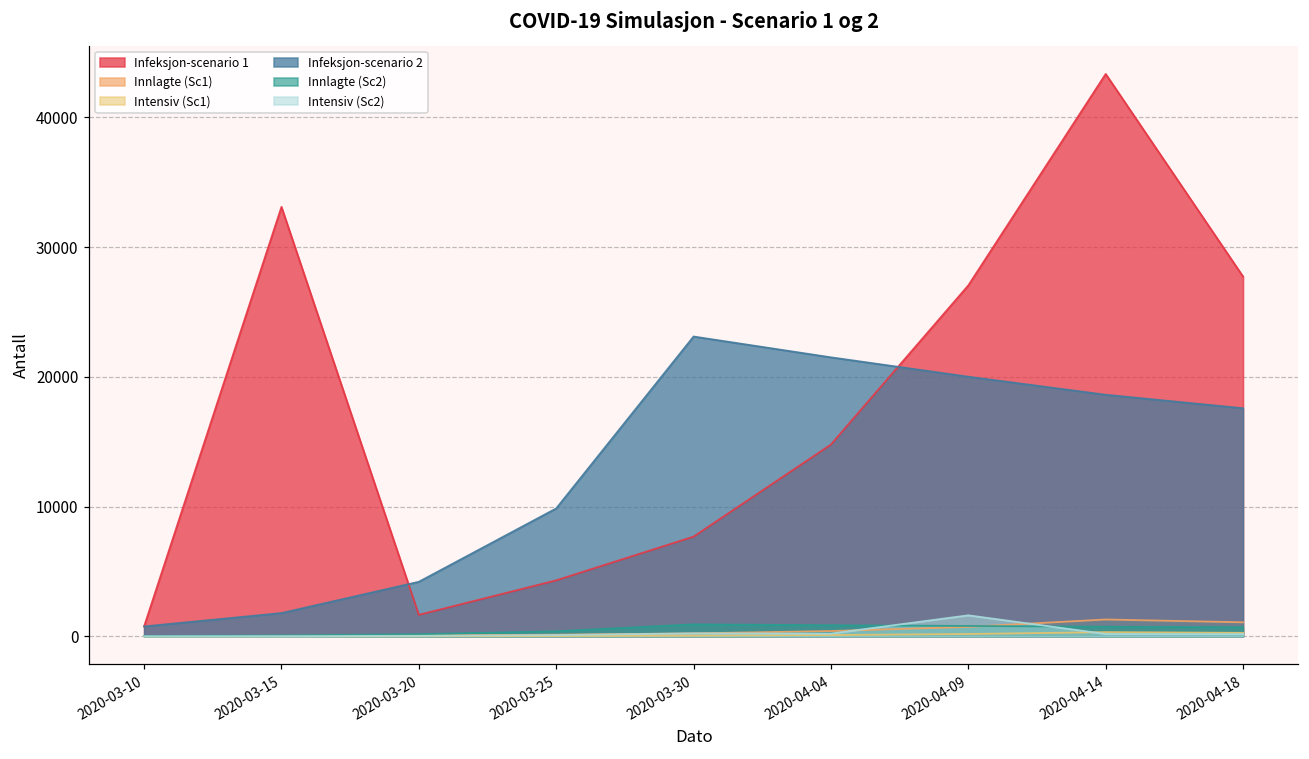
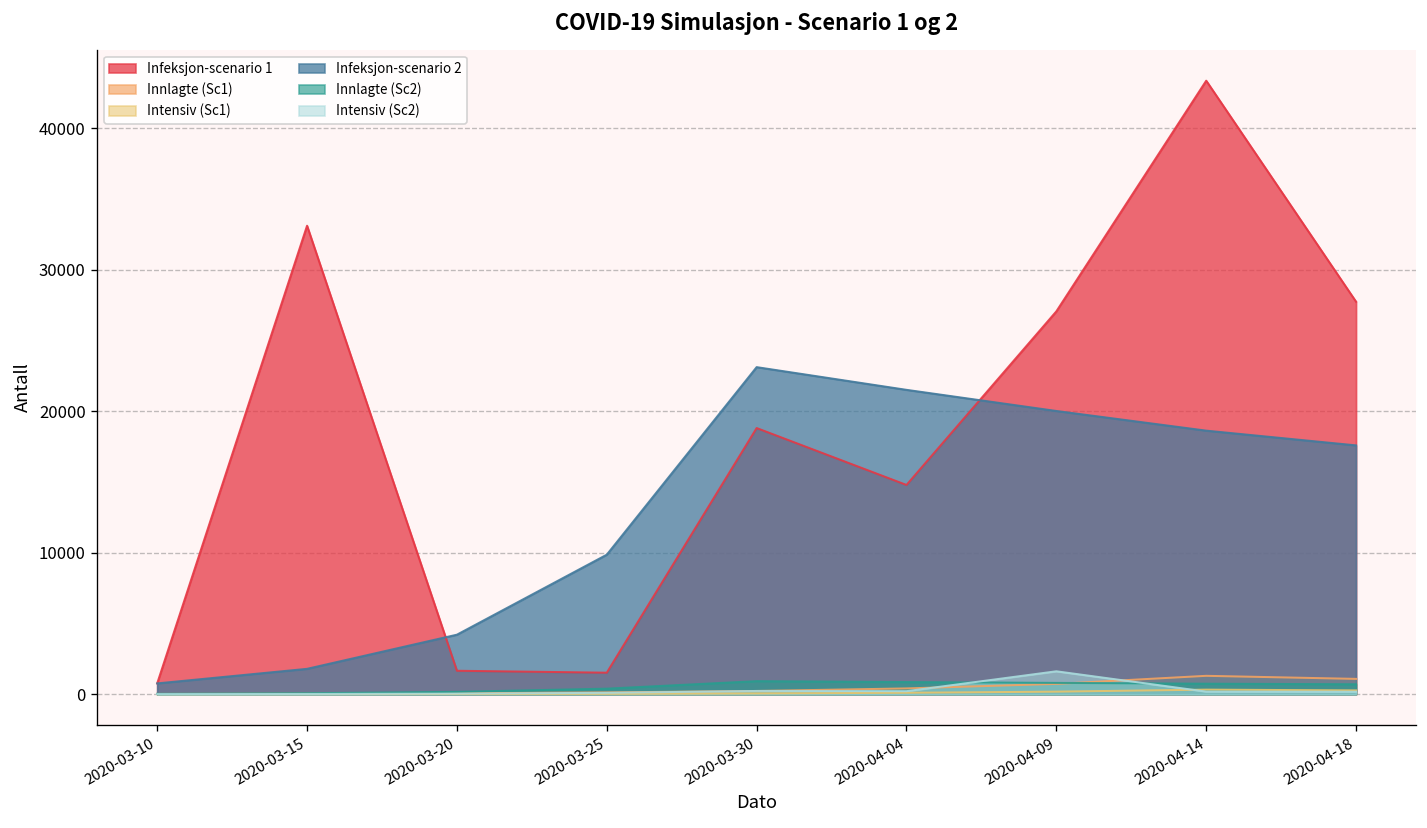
  {
    "Infeksjon-scenario 1": {
      "2020-03-15": 33100,
      "2020-03-20": 1700,
-     "2020-03-25": 4300,
-     "2020-03-30": 7700,
+     "2020-03-25": 1500,
+     "2020-03-30": 18800,
      "2020-04-04": 14800,
      "2020-04-09": 27100,
      "2020-04-14": 43400,
      "2020-04-18": 27700
    },
    "Intensiv (Sc2)": {
      "2020-04-09": 1600
    }
  }
